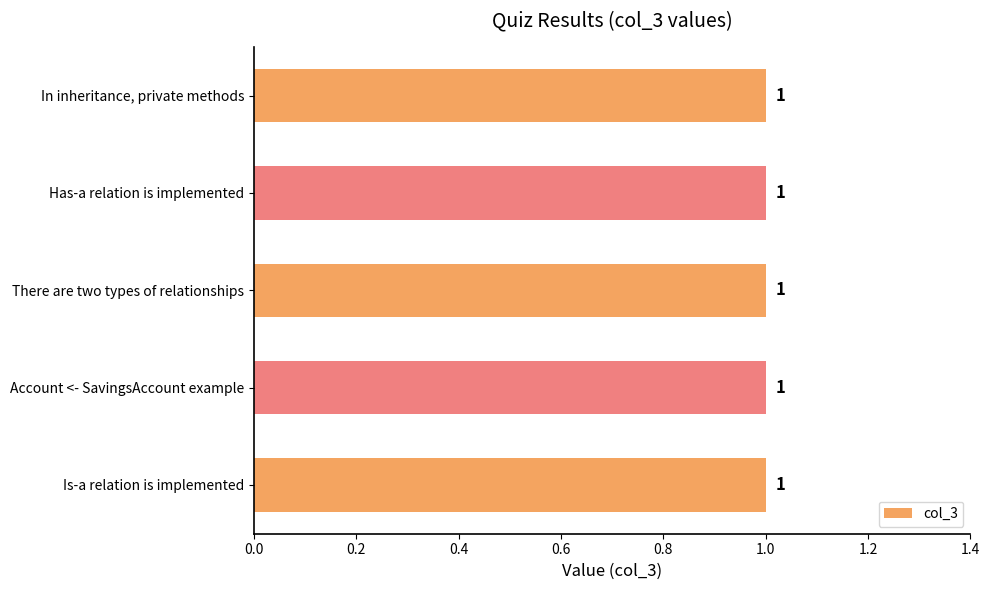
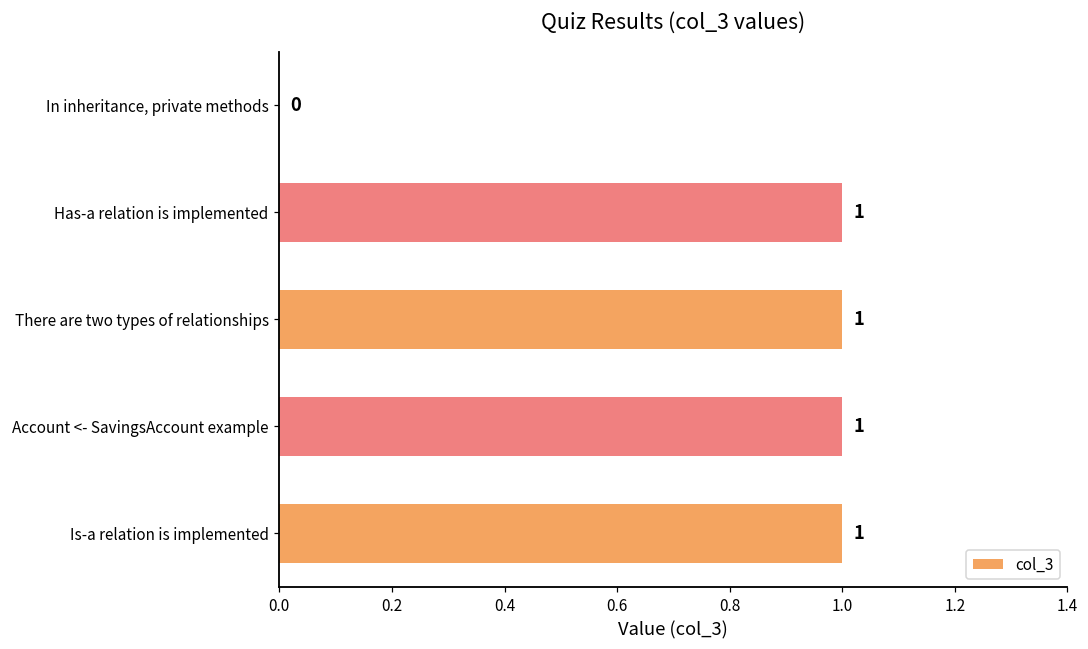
  {
-   "In inheritance, private methods": 1,
+   "In inheritance, private methods": 0,
    "Has-a relation is implemented": 1,
    "There are two types of relationships": 1,
    "Account <- SavingsAccount example": 1,
    "Is-a relation is implemented": 1
  }
